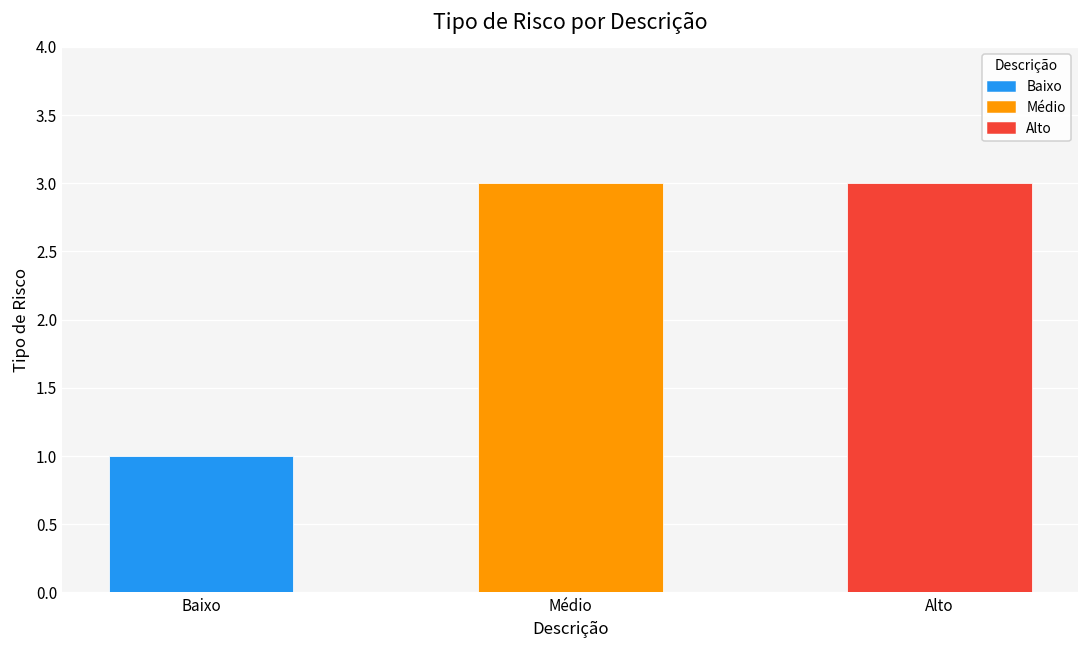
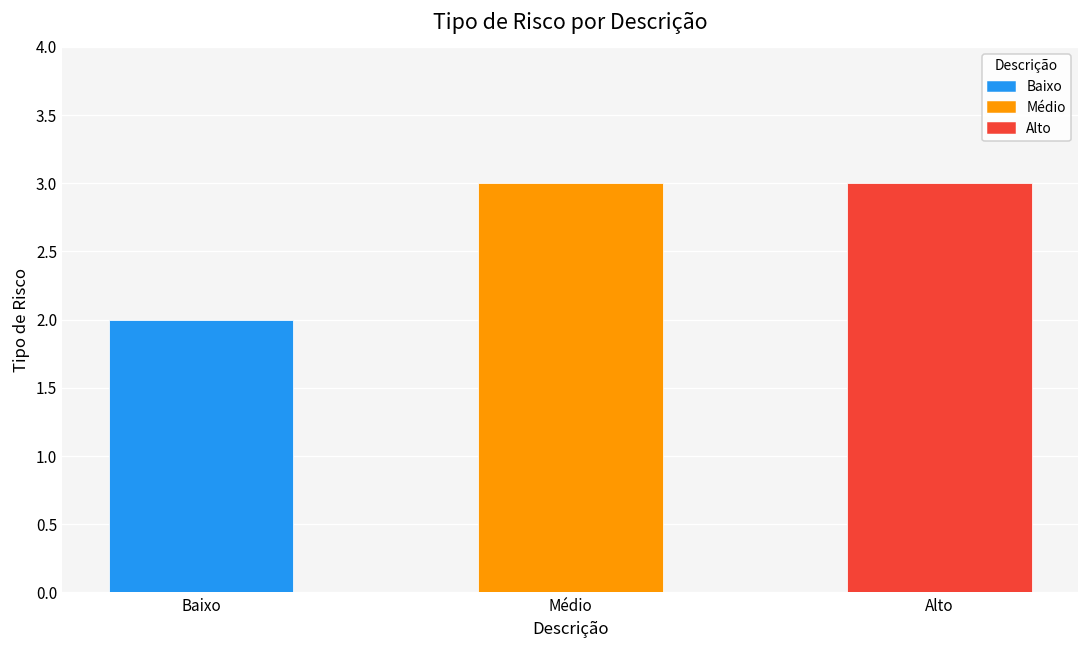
  {
-   "Baixo": 1,
+   "Baixo": 2,
    "Médio": 3,
    "Alto": 3
  }
